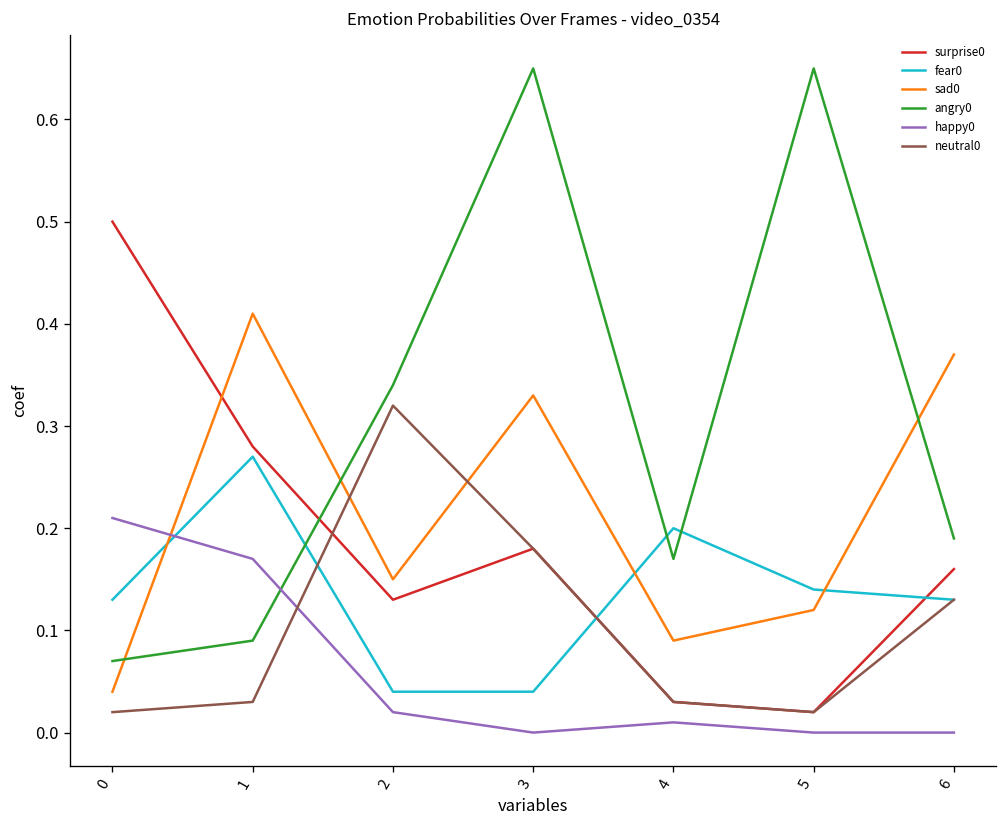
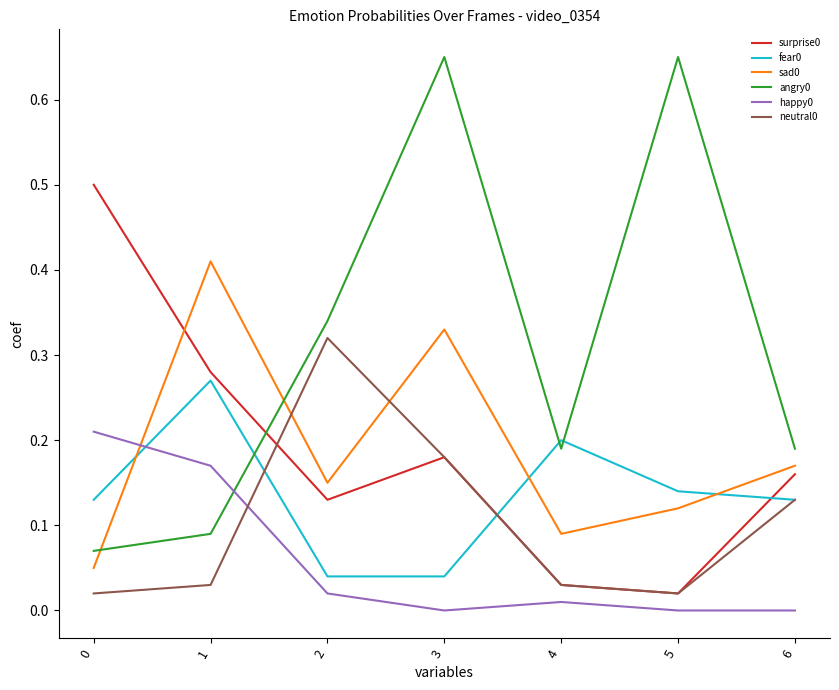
  {
    "surprise0": {
      "0": 0.50,
      "1": 0.28,
      "2": 0.13,
      "6": 0.16
    },
    "fear0": {
      "0": 0.13,
      "1": 0.27,
      "2": 0.04,
      "3": 0.04,
      "4": 0.20,
      "5": 0.14
    },
    "sad0": {
-     "0": 0.04,
+     "0": 0.05,
      "1": 0.41,
      "2": 0.15,
      "3": 0.33,
      "4": 0.09,
      "5": 0.12,
-     "6": 0.37
+     "6": 0.17
    },
    "angry0": {
      "0": 0.07,
      "1": 0.09,
      "2": 0.34,
      "3": 0.65,
-     "4": 0.17,
+     "4": 0.19,
      "5": 0.65,
      "6": 0.19
    },
    "happy0": {
      "0": 0.21,
      "1": 0.17,
      "2": 0.02,
      "3": 0.00,
      "4": 0.01,
      "5": 0.00,
      "6": 0.00
    },
    "neutral0": {
      "0": 0.02,
      "1": 0.03,
      "2": 0.32
    }
  }
